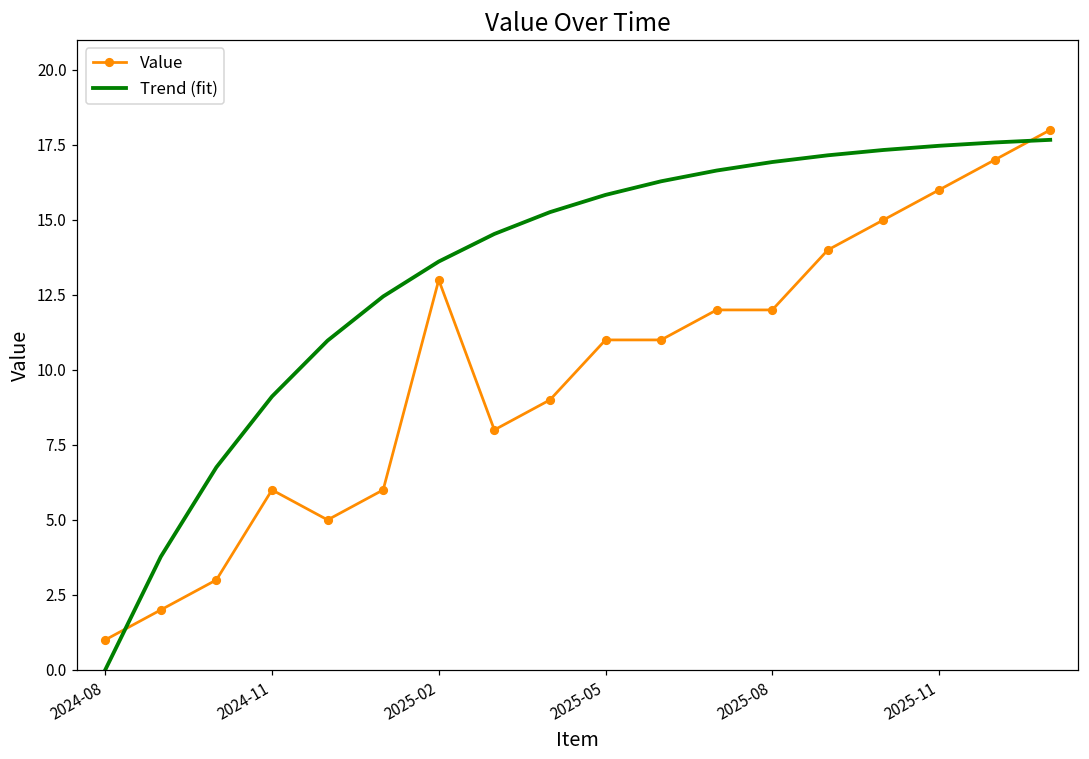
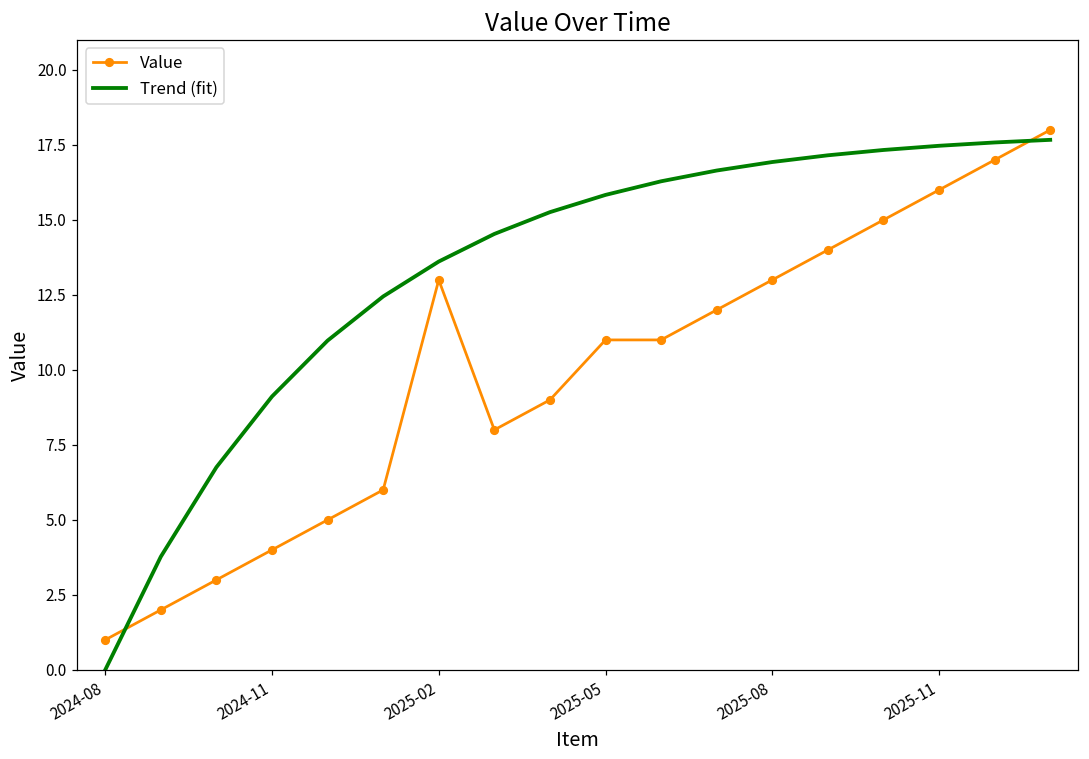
  {
    "Value": {
      "2024-08": 1,
-     "2024-11": 6,
+     "2024-11": 4,
      "2025-02": 13,
      "2025-05": 11,
-     "2025-08": 12,
+     "2025-08": 13,
      "2025-11": 16
    },
    "Trend (fit)": {
      "2024-08": 0,
      "2024-11": 9.1,
      "2025-02": 13.6,
      "2025-05": 15.8,
      "2025-08": 17,
      "2025-11": 17.5
    }
  }
